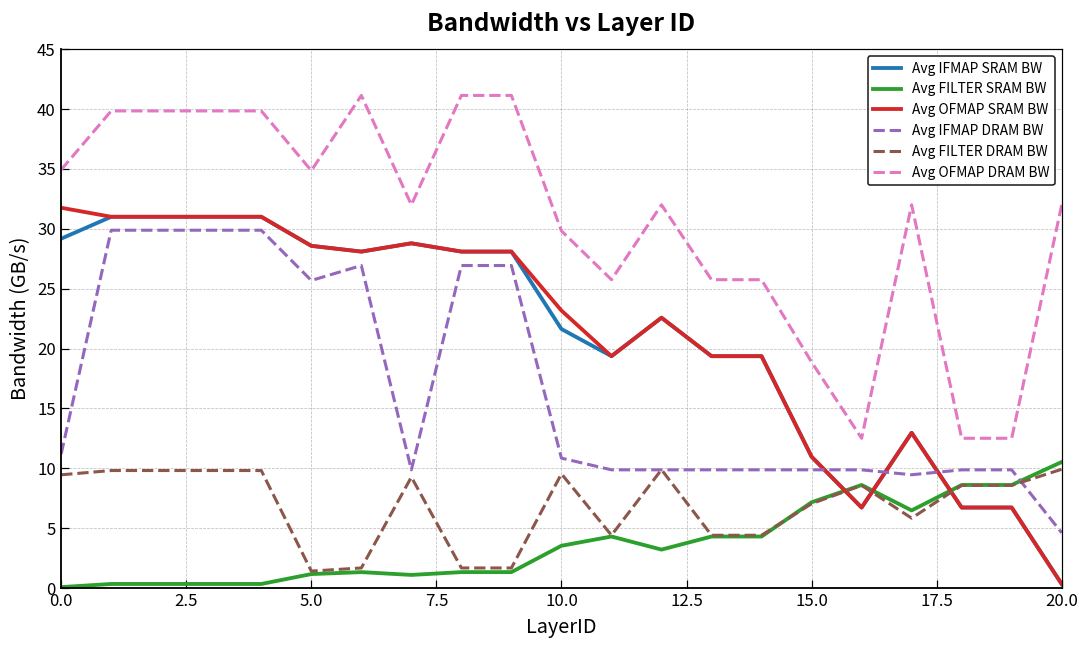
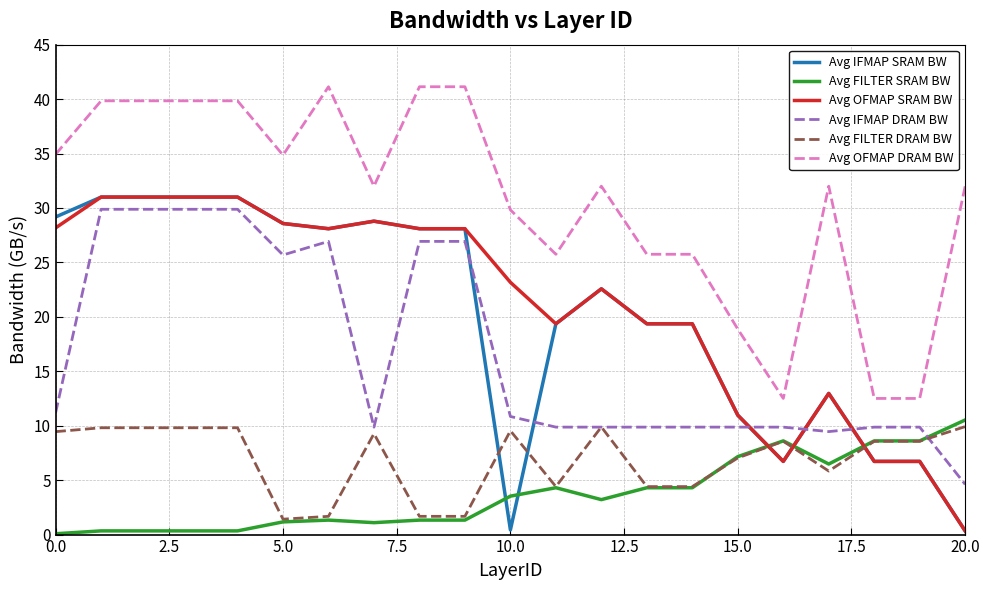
  {
    "Avg IFMAP SRAM BW": {
      "0.0": 29.2,
-     "10.0": 21.6
+     "10.0": 0.4
    },
    "Avg FILTER SRAM BW": {
      "0.0": 0.1,
      "5.0": 1.2,
      "10.0": 3.5,
      "20.0": 10.5
    },
    "Avg OFMAP SRAM BW": {
-     "0.0": 31.8,
+     "0.0": 28.2,
      "10.0": 23.2
    },
    "Avg IFMAP DRAM BW": {
      "0.0": 11.2,
      "5.0": 25.7,
      "10.0": 10.8,
      "15.0": 9.9,
      "20.0": 4.6
    },
    "Avg FILTER DRAM BW": {
      "0.0": 9.5,
      "5.0": 1.4,
      "10.0": 9.5,
      "20.0": 9.9
    },
    "Avg OFMAP DRAM BW": {
      "0.0": 34.9,
      "5.0": 34.9,
      "10.0": 29.8,
      "15.0": 18.9,
      "20.0": 32.0
    }
  }
